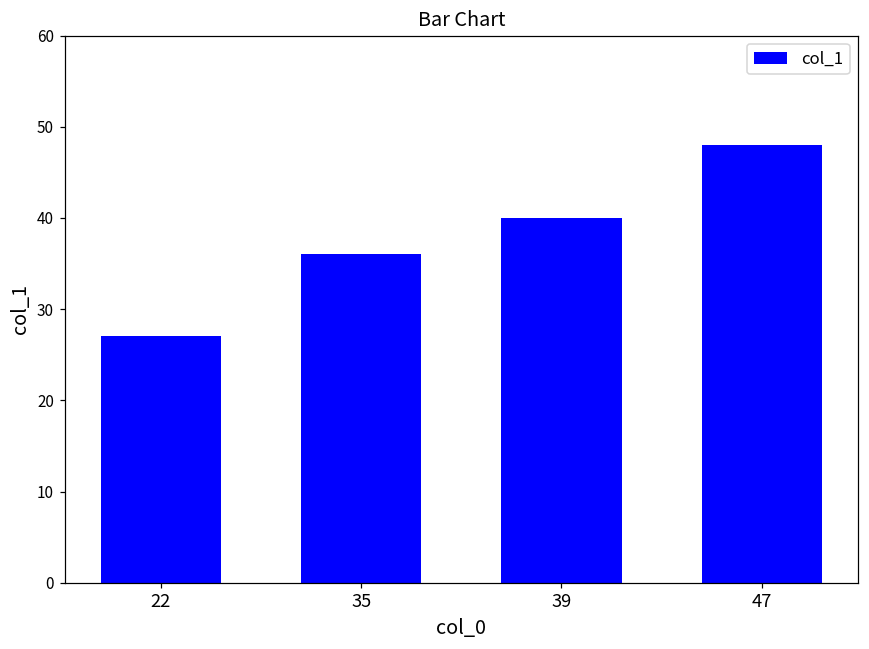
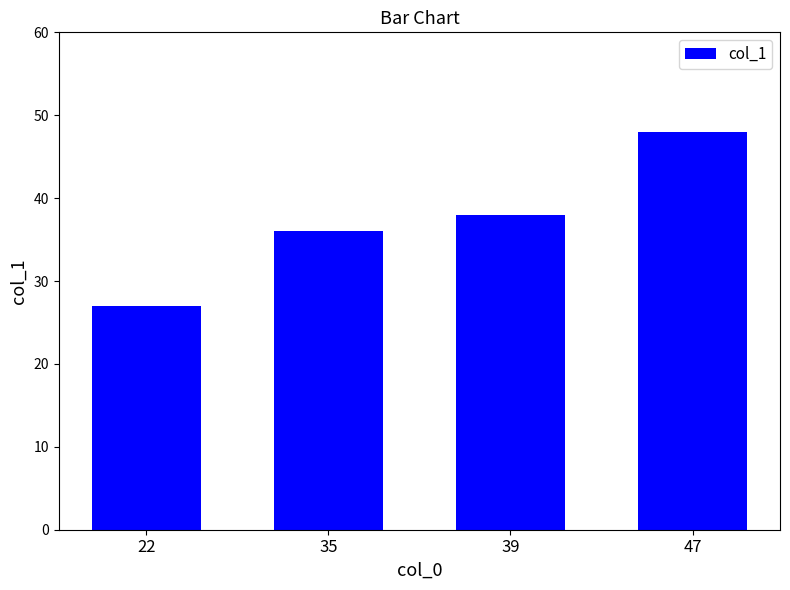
  {
    "22": 27,
    "35": 36,
-   "39": 40,
+   "39": 38,
    "47": 48
  }
